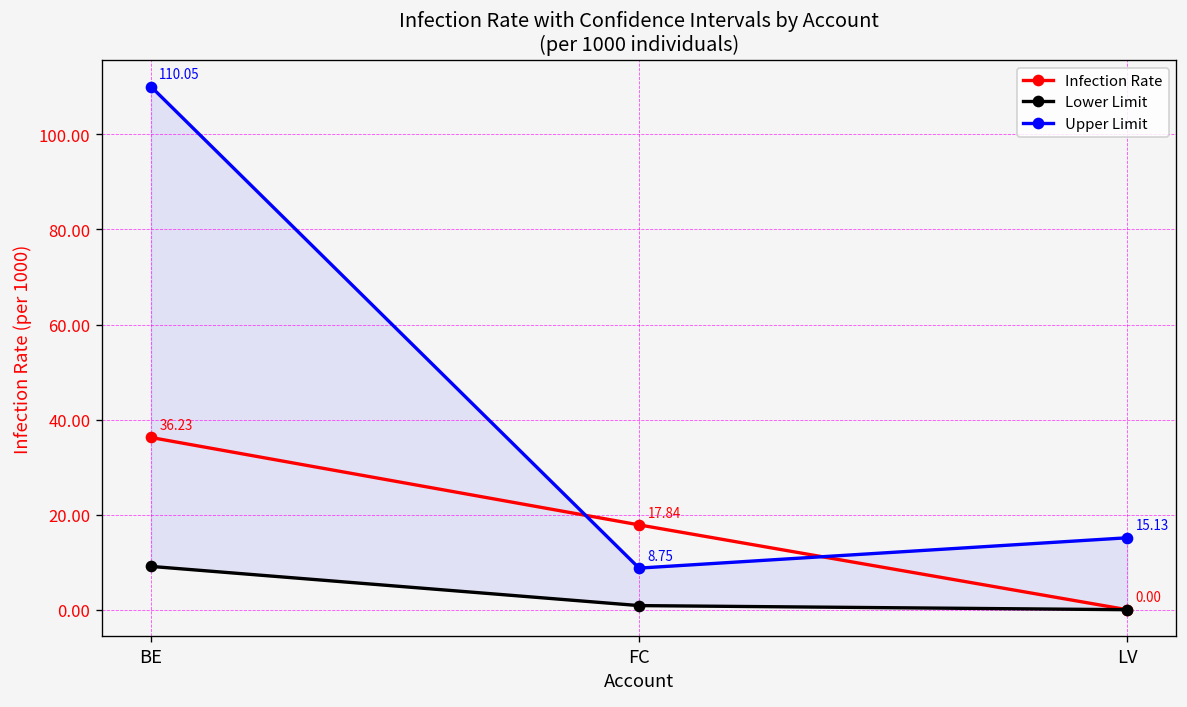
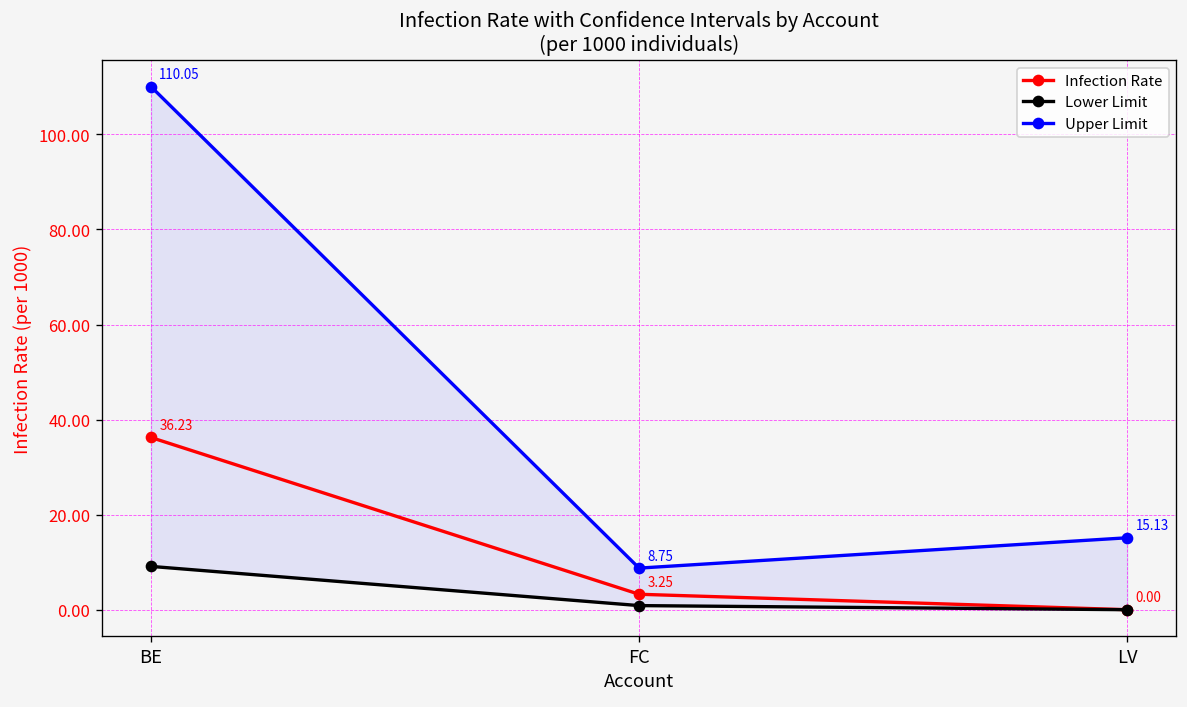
  {
    "Infection Rate": {
      "BE": 36.23,
-     "FC": 17.84
+     "FC": 3.25
    },
    "Lower Limit": {
      "BE": 9,
      "FC": 1
    },
    "Upper Limit": {
      "BE": 110.05,
      "FC": 8.75,
      "LV": 15.13
    }
  }
